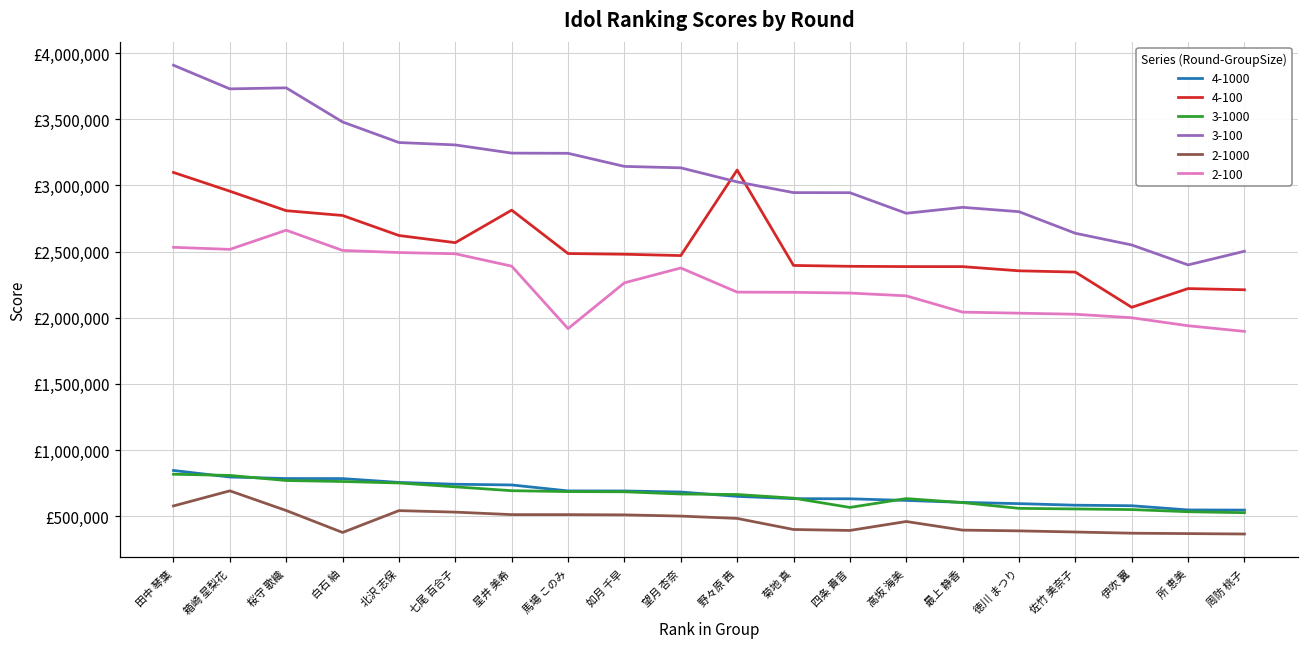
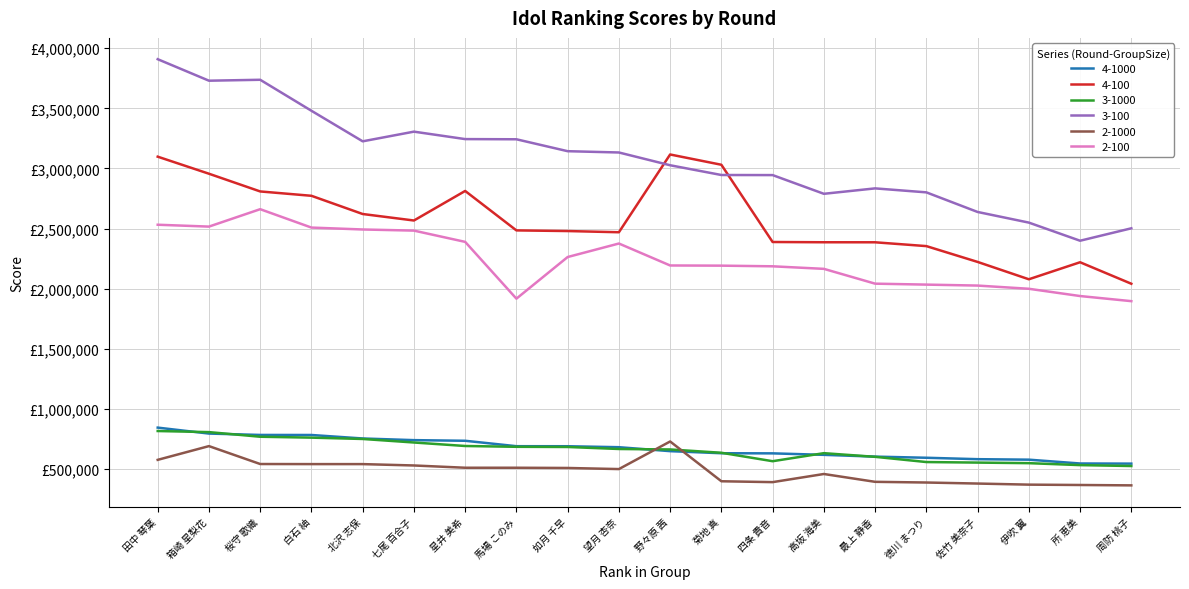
  {
    "4-1000": {
      "田中 琴葉": "£850,000",
      "白石 紬": "£780,000",
      "星井 美希": "£740,000",
      "四条 貴音": "£630,000",
      "徳川 まつり": "£600,000",
      "佐竹 美奈子": "£580,000",
      "伊吹 翼": "£580,000"
    },
    "4-100": {
      "田中 琴葉": "£3,100,000",
      "箱崎 星梨花": "£2,960,000",
      "桜守 歌織": "£2,810,000",
      "白石 紬": "£2,770,000",
      "北沢 志保": "£2,620,000",
      "七尾 百合子": "£2,570,000",
      "星井 美希": "£2,810,000",
      "馬場 このみ": "£2,490,000",
      "如月 千早": "£2,480,000",
      "望月 杏奈": "£2,470,000",
      "野々原 茜": "£3,120,000",
-     "菊地 真": "£2,400,000",
+     "菊地 真": "£3,030,000",
      "四条 貴音": "£2,390,000",
      "高坂 海美": "£2,390,000",
      "最上 静香": "£2,390,000",
      "徳川 まつり": "£2,350,000",
-     "佐竹 美奈子": "£2,350,000",
+     "佐竹 美奈子": "£2,220,000",
      "伊吹 翼": "£2,080,000",
      "所 恵美": "£2,220,000",
-     "周防 桃子": "£2,210,000"
+     "周防 桃子": "£2,040,000"
    },
    "3-1000": {
      "田中 琴葉": "£820,000",
      "白石 紬": "£760,000",
      "星井 美希": "£690,000",
      "四条 貴音": "£570,000",
      "徳川 まつり": "£560,000",
      "佐竹 美奈子": "£560,000",
      "伊吹 翼": "£550,000"
    },
    "3-100": {
      "田中 琴葉": "£3,910,000",
      "箱崎 星梨花": "£3,730,000",
      "桜守 歌織": "£3,740,000",
      "白石 紬": "£3,480,000",
-     "北沢 志保": "£3,320,000",
+     "北沢 志保": "£3,230,000",
      "七尾 百合子": "£3,310,000",
      "星井 美希": "£3,240,000",
      "馬場 このみ": "£3,240,000",
      "如月 千早": "£3,140,000",
      "望月 杏奈": "£3,130,000",
      "野々原 茜": "£3,030,000",
      "菊地 真": "£2,950,000",
      "四条 貴音": "£2,950,000",
      "高坂 海美": "£2,790,000",
      "最上 静香": "£2,830,000",
      "徳川 まつり": "£2,800,000",
      "佐竹 美奈子": "£2,640,000",
      "伊吹 翼": "£2,550,000",
      "所 恵美": "£2,400,000",
      "周防 桃子": "£2,500,000"
    },
    "2-1000": {
      "田中 琴葉": "£580,000",
      "箱崎 星梨花": "£690,000",
      "桜守 歌織": "£540,000",
-     "白石 紬": "£380,000",
+     "白石 紬": "£540,000",
      "北沢 志保": "£540,000",
      "七尾 百合子": "£530,000",
      "星井 美希": "£510,000",
      "馬場 このみ": "£510,000",
      "如月 千早": "£510,000",
      "望月 杏奈": "£500,000",
-     "野々原 茜": "£480,000",
+     "野々原 茜": "£730,000",
      "菊地 真": "£400,000",
      "四条 貴音": "£390,000",
      "高坂 海美": "£460,000",
      "最上 静香": "£400,000",
      "徳川 まつり": "£390,000",
      "佐竹 美奈子": "£380,000",
      "伊吹 翼": "£370,000",
      "所 恵美": "£370,000",
      "周防 桃子": "£370,000"
    },
    "2-100": {
      "田中 琴葉": "£2,530,000",
      "箱崎 星梨花": "£2,520,000",
      "桜守 歌織": "£2,660,000",
      "白石 紬": "£2,510,000",
      "北沢 志保": "£2,490,000",
      "七尾 百合子": "£2,480,000",
      "星井 美希": "£2,390,000",
      "馬場 このみ": "£1,920,000",
      "如月 千早": "£2,260,000",
      "望月 杏奈": "£2,380,000",
      "野々原 茜": "£2,190,000",
      "菊地 真": "£2,190,000",
      "四条 貴音": "£2,190,000",
      "高坂 海美": "£2,170,000",
      "最上 静香": "£2,040,000",
      "徳川 まつり": "£2,030,000",
      "佐竹 美奈子": "£2,030,000",
      "伊吹 翼": "£2,000,000",
      "所 恵美": "£1,940,000",
      "周防 桃子": "£1,900,000"
    }
  }
